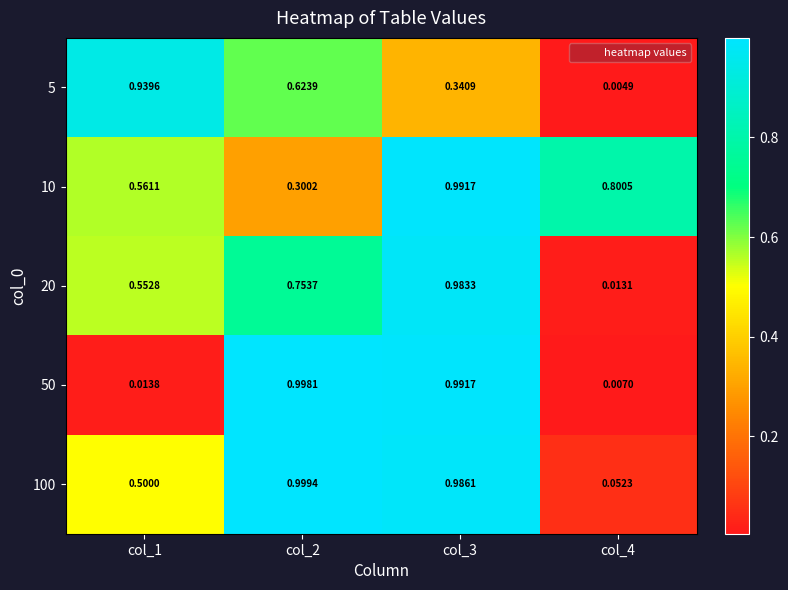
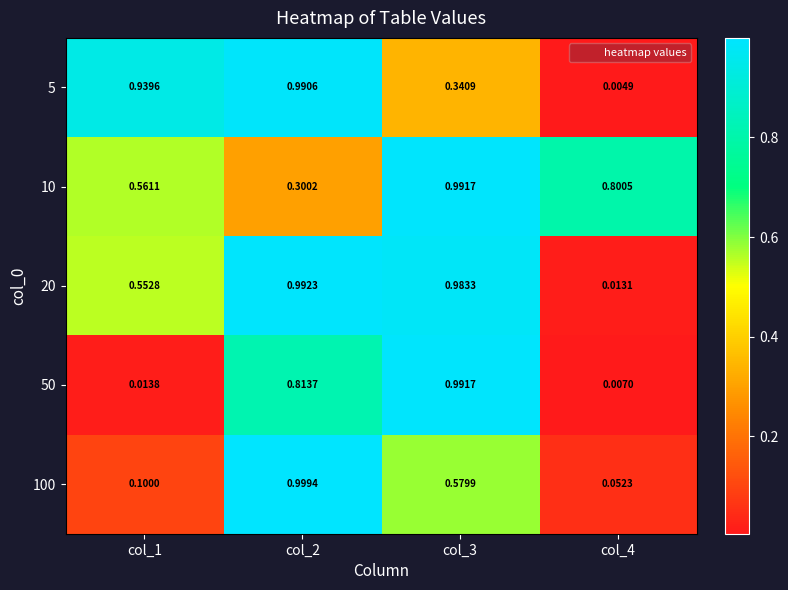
  {
    "5": {
      "col_1": 0.9396,
-     "col_2": 0.6239,
+     "col_2": 0.9906,
      "col_3": 0.3409,
      "col_4": 0.0049
    },
    "10": {
      "col_1": 0.5611,
      "col_2": 0.3002,
      "col_3": 0.9917,
      "col_4": 0.8005
    },
    "20": {
      "col_1": 0.5528,
-     "col_2": 0.7537,
+     "col_2": 0.9923,
      "col_3": 0.9833,
      "col_4": 0.0131
    },
    "50": {
      "col_1": 0.0138,
-     "col_2": 0.9981,
+     "col_2": 0.8137,
      "col_3": 0.9917,
      "col_4": 0.0070
    },
    "100": {
-     "col_1": 0.5000,
+     "col_1": 0.1000,
      "col_2": 0.9994,
-     "col_3": 0.9861,
+     "col_3": 0.5799,
      "col_4": 0.0523
    }
  }
